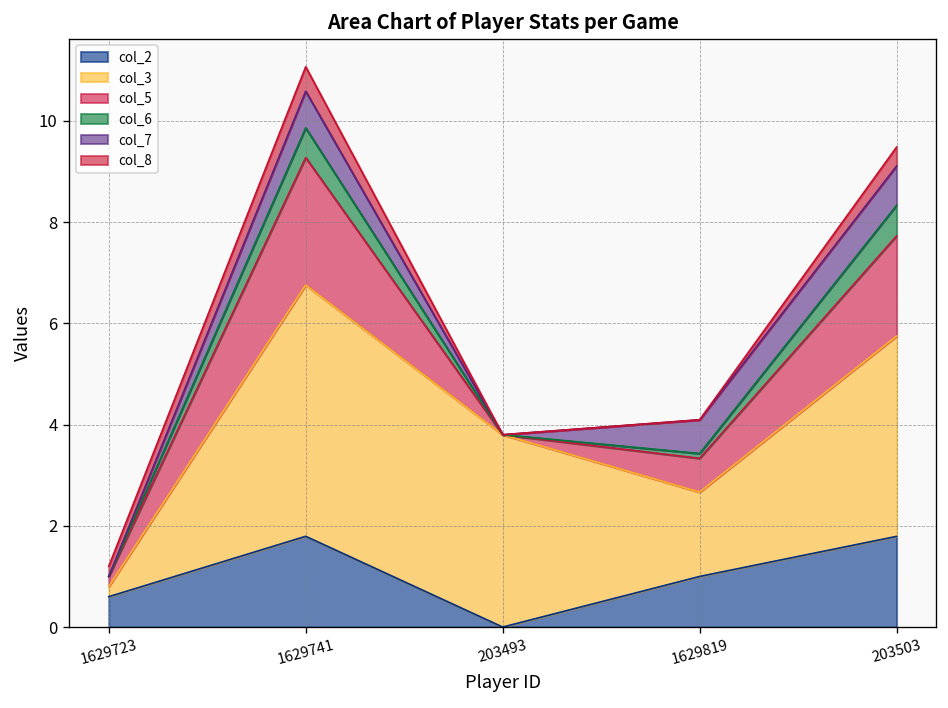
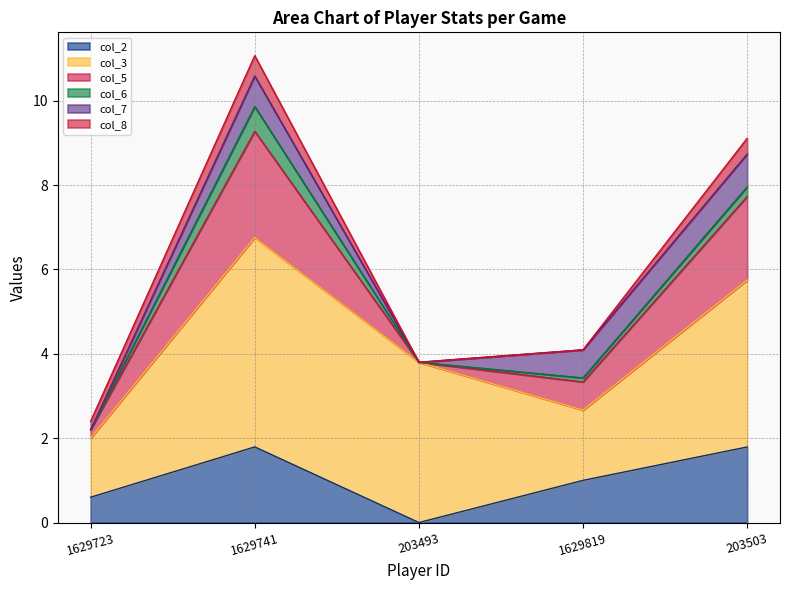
  {
    "col_2": {
      "1629723": 0.6,
      "1629741": 1.8,
      "203493": 0.0,
      "1629819": 1.0,
      "203503": 1.8
    },
    "col_3": {
-     "1629723": 0.2,
+     "1629723": 1.4,
      "1629741": 5.0,
      "1629819": 1.7,
      "203503": 4.0
    },
    "col_6": {
      "1629741": 0.6,
      "1629819": 0.1,
-     "203503": 0.6
+     "203503": 0.2
    },
    "col_7": {
      "1629741": 0.7,
      "203503": 0.8
    }
  }
